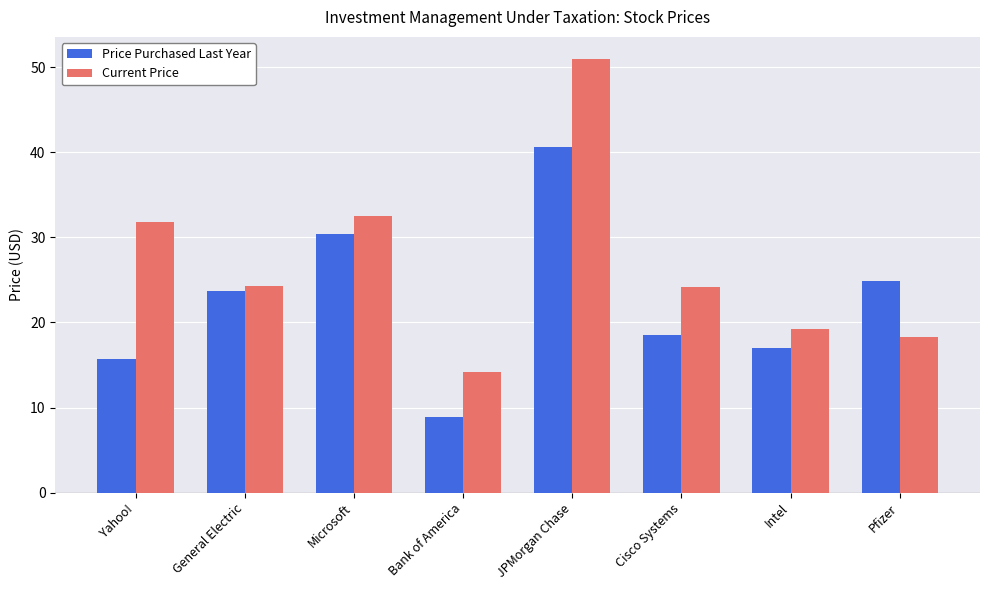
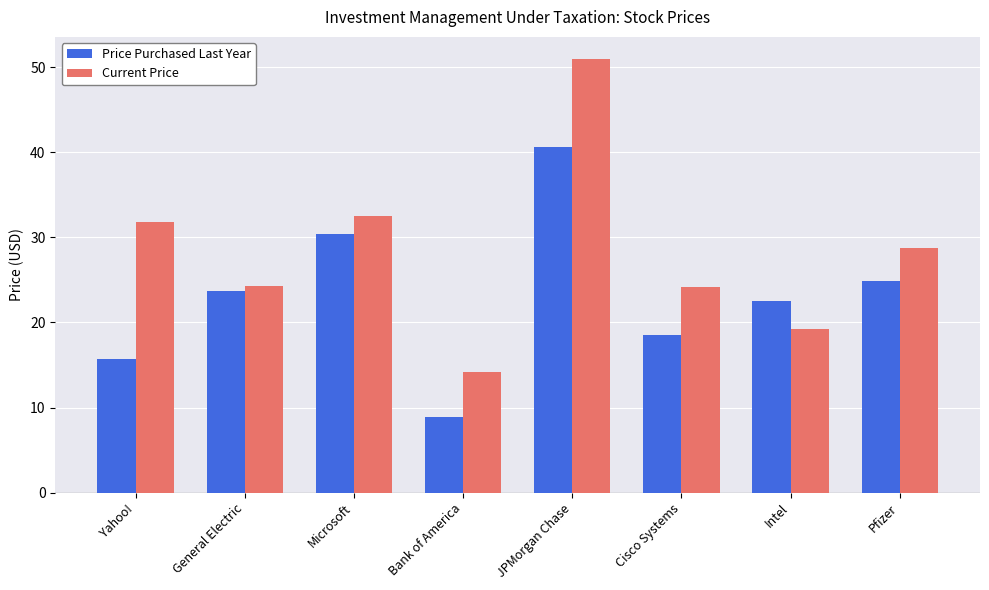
  {
    "Price Purchased Last Year": {
      "Yahoo!": 16,
      "General Electric": 24,
      "Microsoft": 30,
      "Bank of America": 9,
      "JPMorgan Chase": 41,
      "Cisco Systems": 19,
-     "Intel": 17,
+     "Intel": 23,
      "Pfizer": 25
    },
    "Current Price": {
      "Yahoo!": 32,
      "General Electric": 24,
      "Microsoft": 33,
      "Bank of America": 14,
      "JPMorgan Chase": 51,
      "Cisco Systems": 24,
      "Intel": 19,
-     "Pfizer": 18
+     "Pfizer": 29
    }
  }
